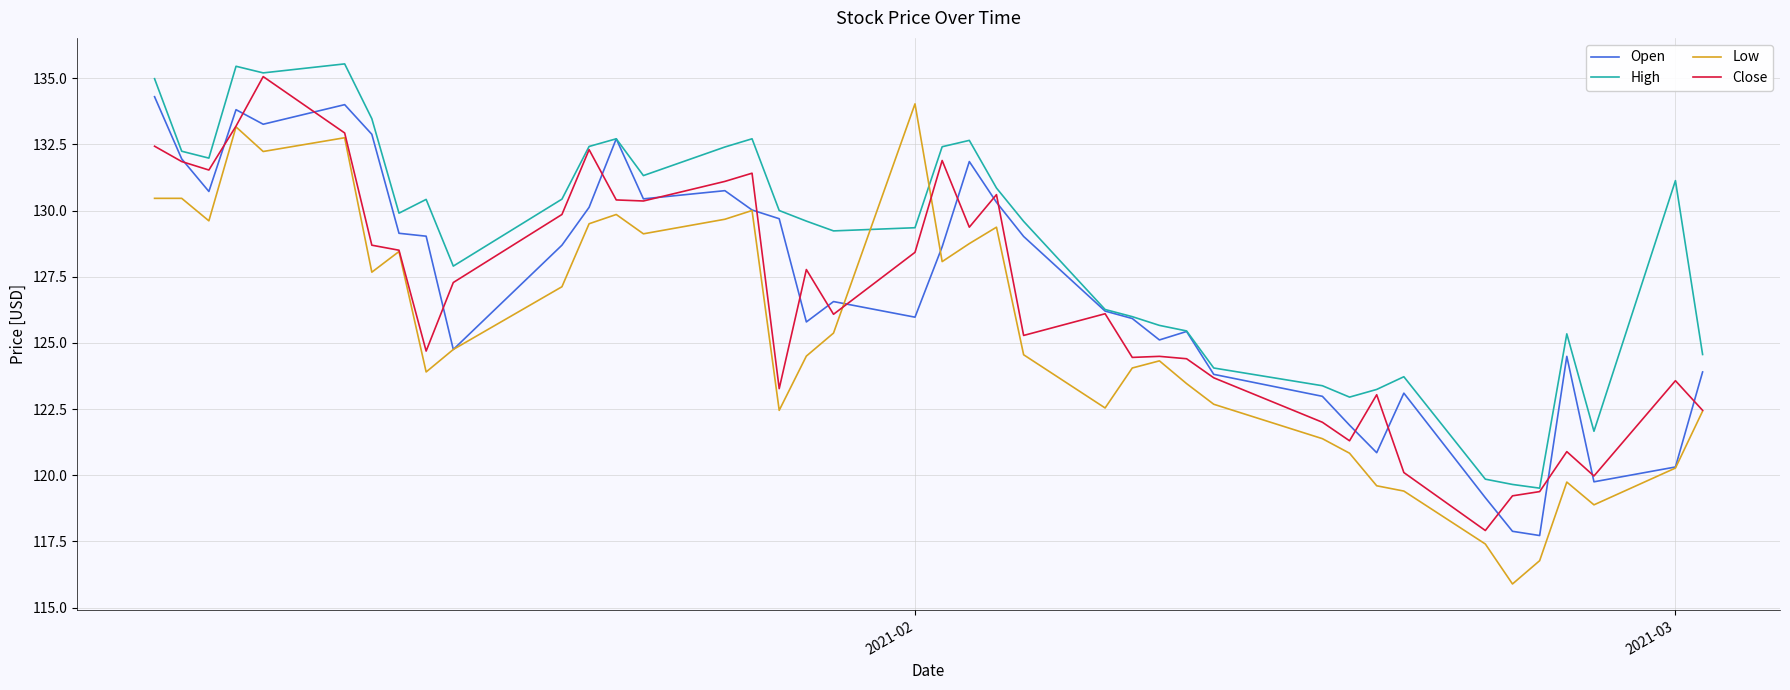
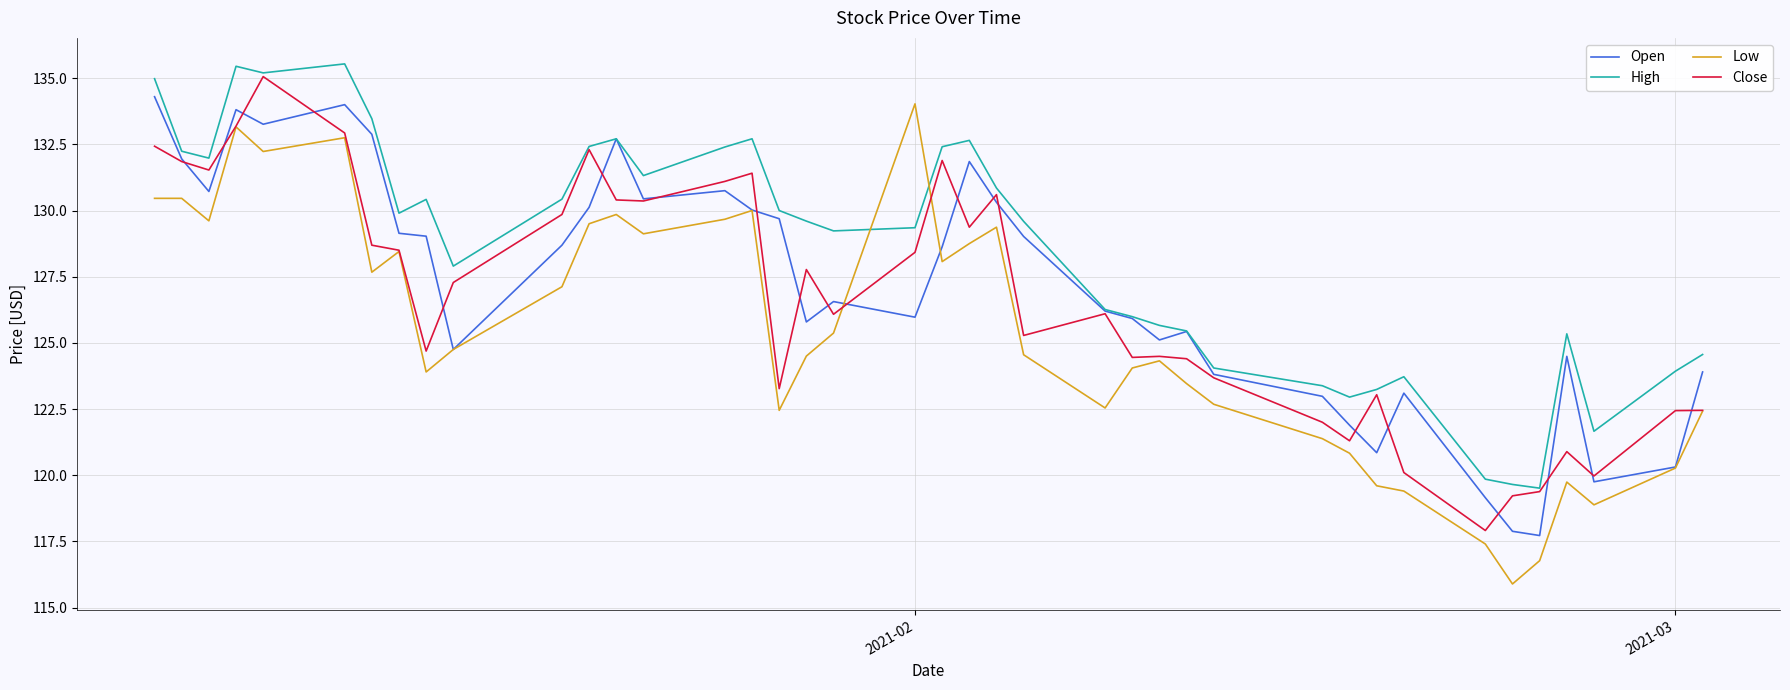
  {
    "Open": {
      "2021-02": 126.0
    },
    "High": {
      "2021-02": 129.4,
-     "2021-03": 131.1
+     "2021-03": 123.9
    },
    "Low": {
      "2021-02": 134.0
    },
    "Close": {
      "2021-02": 128.4,
-     "2021-03": 123.6
+     "2021-03": 122.4
    }
  }
